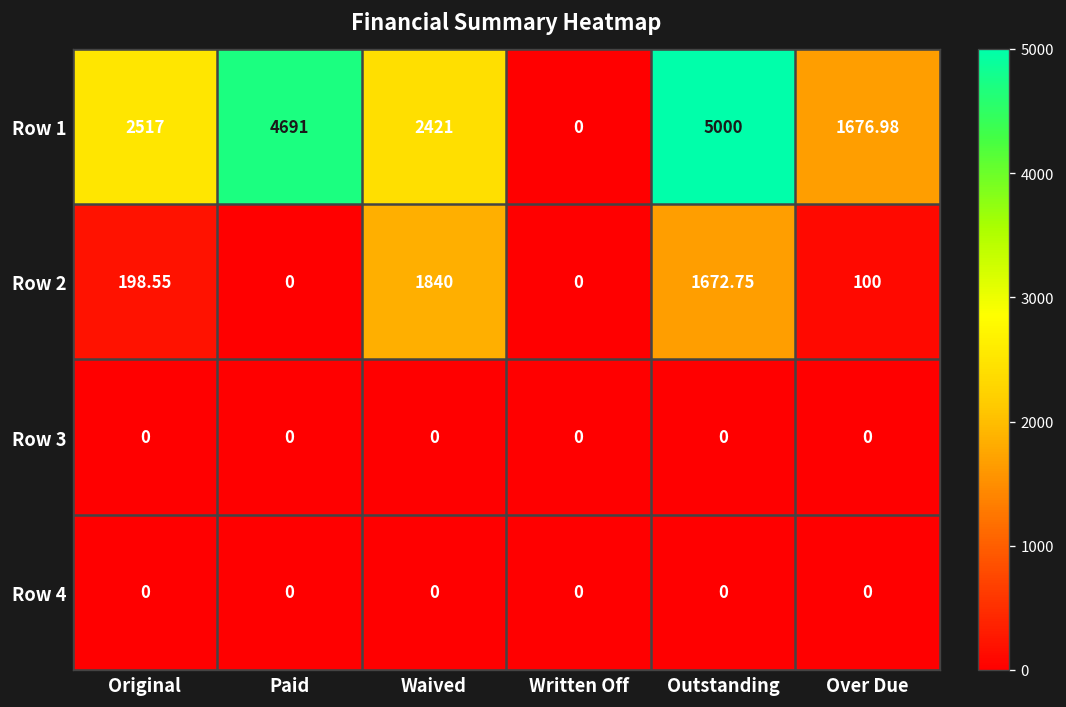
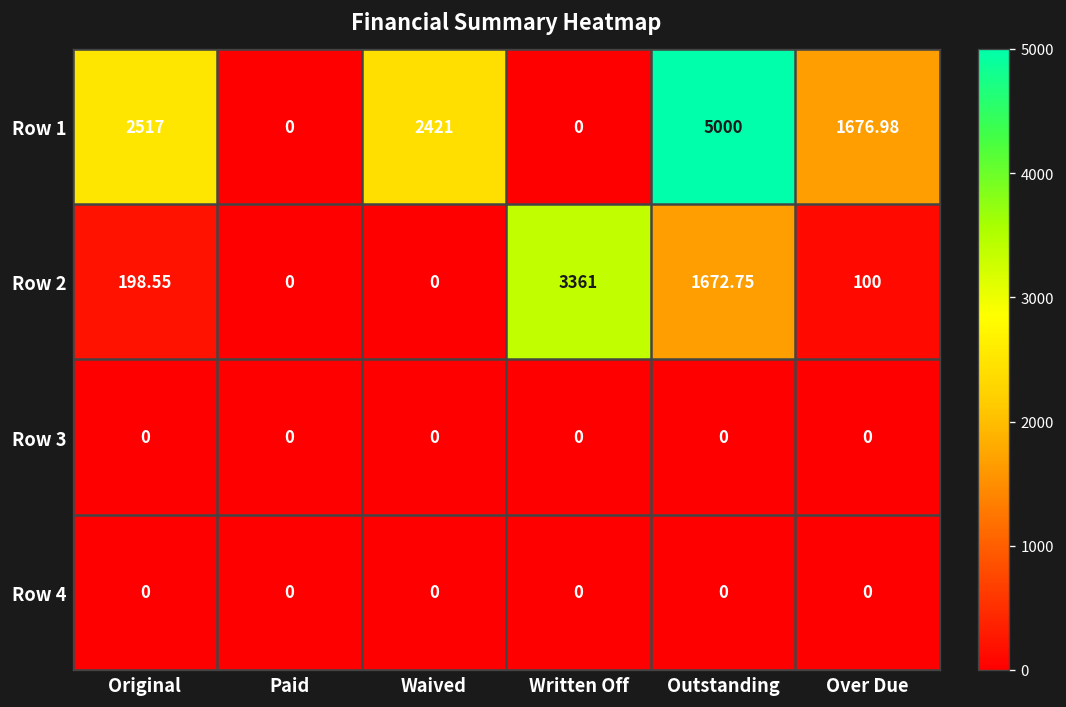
  {
    "Row 1": {
      "Original": 2517,
-     "Paid": 4691,
+     "Paid": 0,
      "Waived": 2421,
      "Written Off": 0,
      "Outstanding": 5000,
      "Over Due": 1676.98
    },
    "Row 2": {
      "Original": 198.55,
      "Paid": 0,
-     "Waived": 1840,
-     "Written Off": 0,
+     "Waived": 0,
+     "Written Off": 3361,
      "Outstanding": 1672.75,
      "Over Due": 100
    },
    "Row 3": {
      "Original": 0,
      "Paid": 0,
      "Waived": 0,
      "Written Off": 0,
      "Outstanding": 0,
      "Over Due": 0
    },
    "Row 4": {
      "Original": 0,
      "Paid": 0,
      "Waived": 0,
      "Written Off": 0,
      "Outstanding": 0,
      "Over Due": 0
    }
  }
